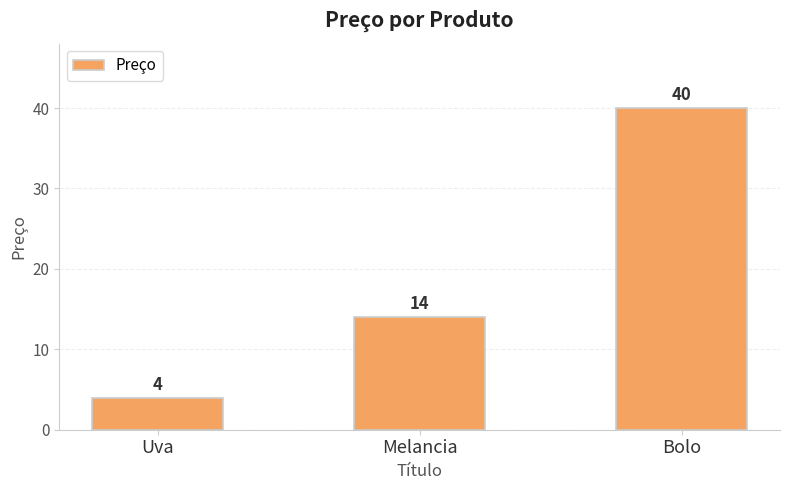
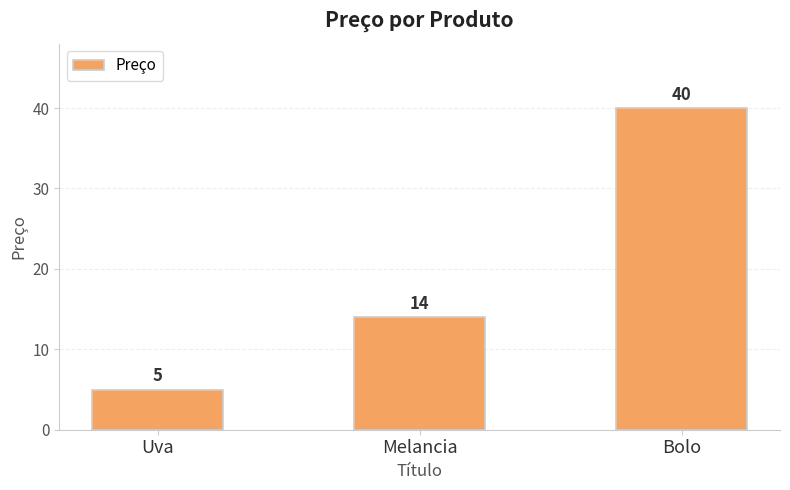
  {
-   "Uva": 4,
+   "Uva": 5,
    "Melancia": 14,
    "Bolo": 40
  }
